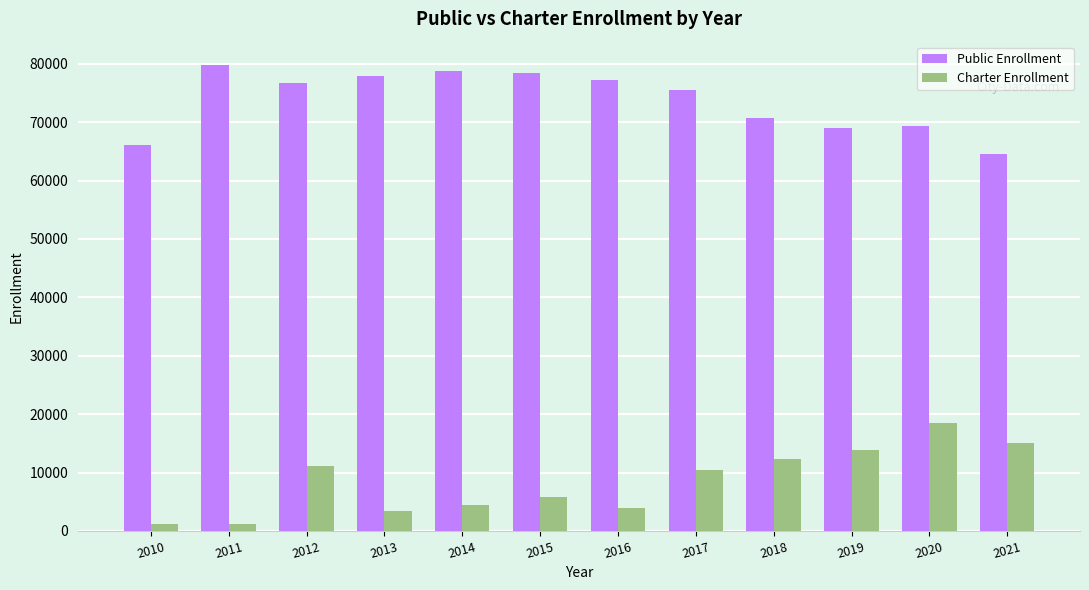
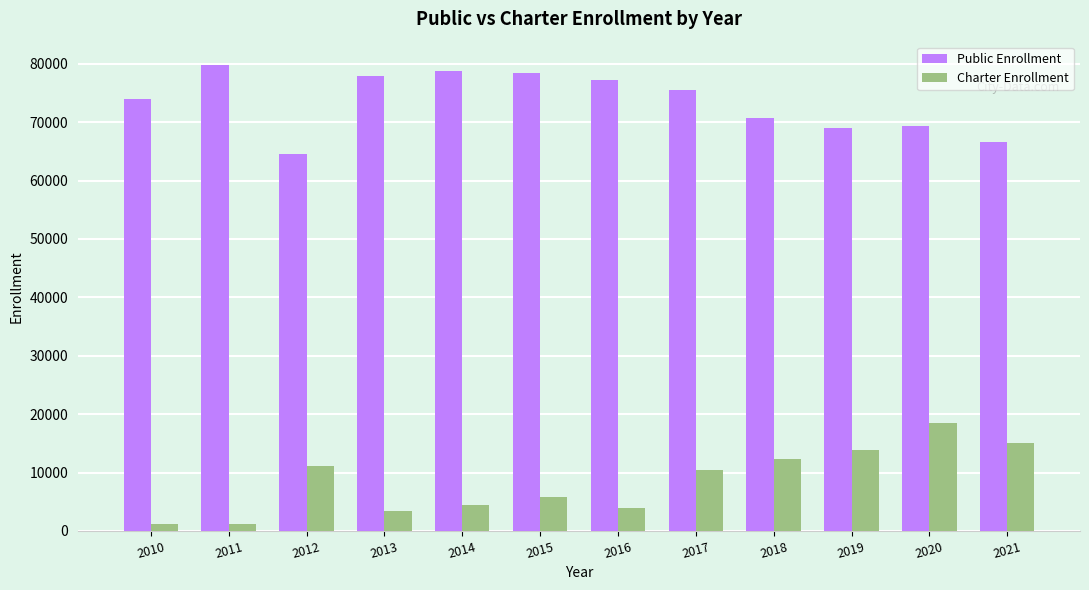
  {
    "Public Enrollment": {
-     "2010": 66000,
+     "2010": 74000,
      "2011": 80000,
-     "2012": 77000,
+     "2012": 65000,
      "2013": 78000,
      "2014": 79000,
      "2015": 78000,
      "2016": 77000,
      "2017": 76000,
      "2018": 71000,
      "2019": 69000,
      "2020": 69000,
-     "2021": 65000
+     "2021": 67000
    },
    "Charter Enrollment": {
      "2010": 1000,
      "2011": 1000,
      "2012": 11000,
      "2013": 3000,
      "2014": 5000,
      "2015": 6000,
      "2016": 4000,
      "2017": 10000,
      "2018": 12000,
      "2019": 14000,
      "2020": 18000,
      "2021": 15000
    }
  }
